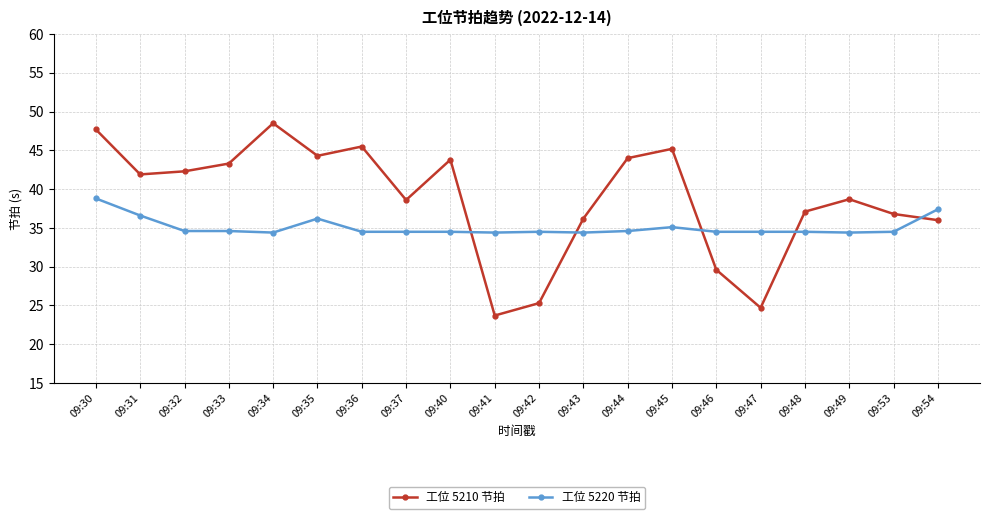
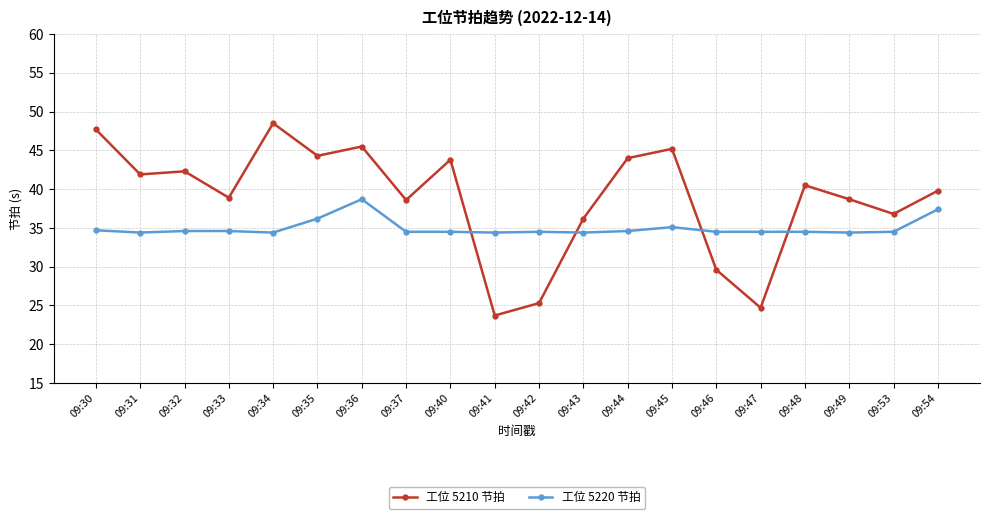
  {
    "工位 5210 节拍": {
      "09:30": 48,
      "09:31": 42,
      "09:32": 42,
-     "09:33": 43,
+     "09:33": 39,
      "09:34": 49,
      "09:35": 44,
      "09:36": 46,
      "09:37": 39,
      "09:40": 44,
      "09:41": 24,
      "09:42": 25,
      "09:43": 36,
      "09:44": 44,
      "09:45": 45,
      "09:46": 30,
      "09:47": 25,
-     "09:48": 37,
+     "09:48": 41,
      "09:49": 39,
      "09:53": 37,
-     "09:54": 36
+     "09:54": 40
    },
    "工位 5220 节拍": {
-     "09:30": 39,
-     "09:31": 37,
+     "09:30": 35,
+     "09:31": 34,
      "09:32": 35,
      "09:33": 35,
      "09:34": 34,
      "09:35": 36,
-     "09:36": 35,
+     "09:36": 39,
      "09:37": 35,
      "09:40": 35,
      "09:41": 34,
      "09:42": 35,
      "09:43": 34,
      "09:44": 35,
      "09:45": 35,
      "09:46": 35,
      "09:47": 35,
      "09:48": 35,
      "09:49": 34,
      "09:53": 35,
      "09:54": 37
    }
  }
